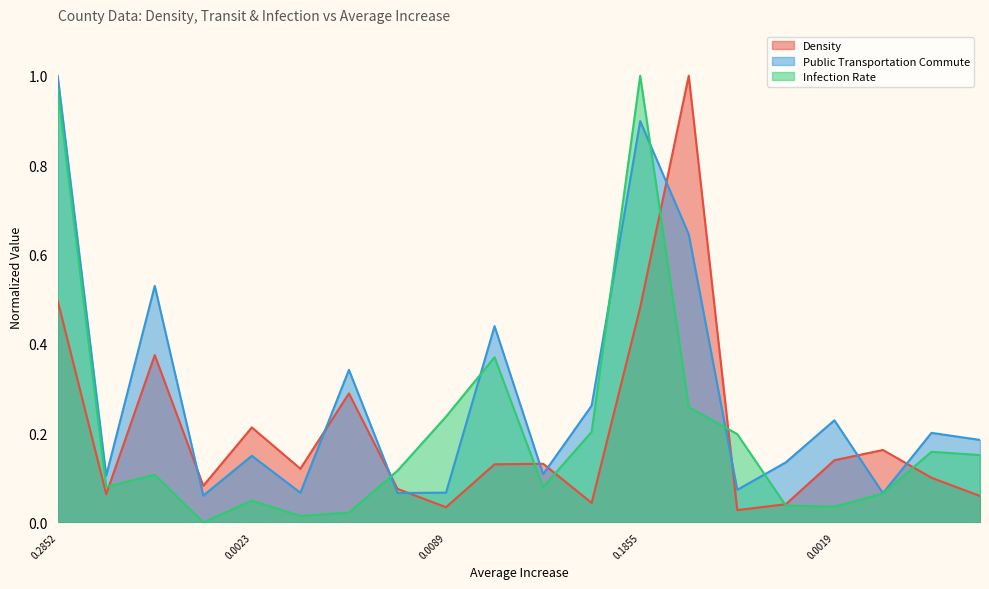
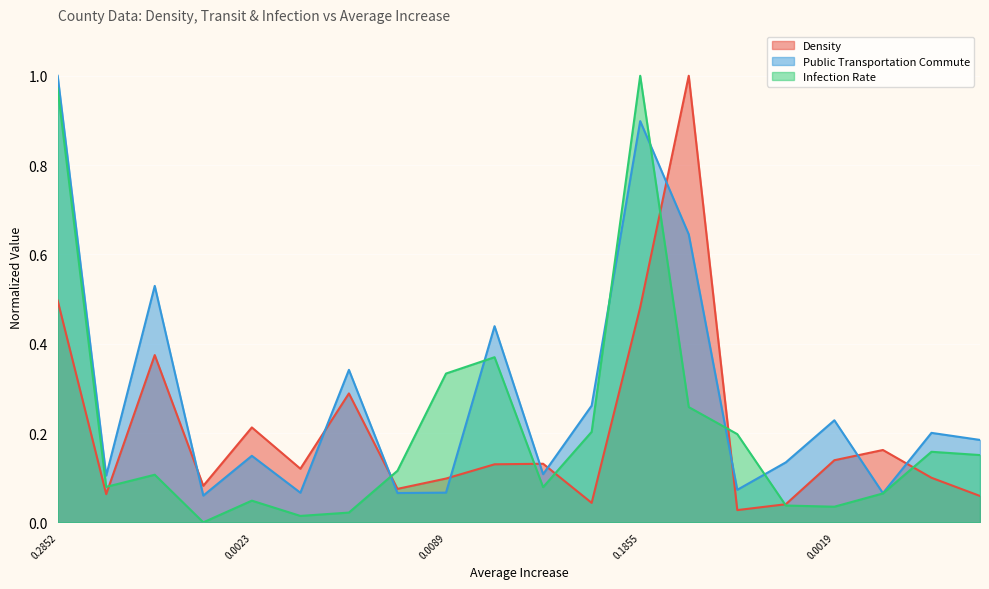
  {
    "Density": {
      "0.2852": 0.50,
      "0.0023": 0.21,
-     "0.0089": 0.03,
+     "0.0089": 0.10,
      "0.1855": 0.48,
      "0.0019": 0.14
    },
    "Public Transportation Commute": {
      "0.2852": 1.00,
      "0.0023": 0.15,
      "0.0089": 0.07,
      "0.1855": 0.90,
      "0.0019": 0.23
    },
    "Infection Rate": {
      "0.2852": 0.97,
      "0.0023": 0.05,
-     "0.0089": 0.24,
+     "0.0089": 0.33,
      "0.1855": 1.00,
      "0.0019": 0.04
    }
  }
